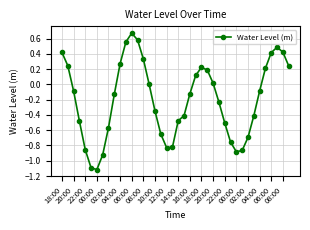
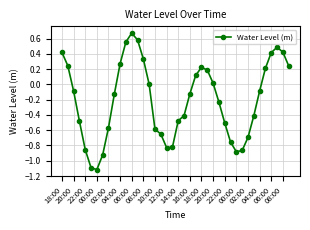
  {
-   "10:00": -0.3,
+   "10:00": -0.6,
    "12:00": -0.8,
    "14:00": -0.5,
    "16:00": -0.1
  }
